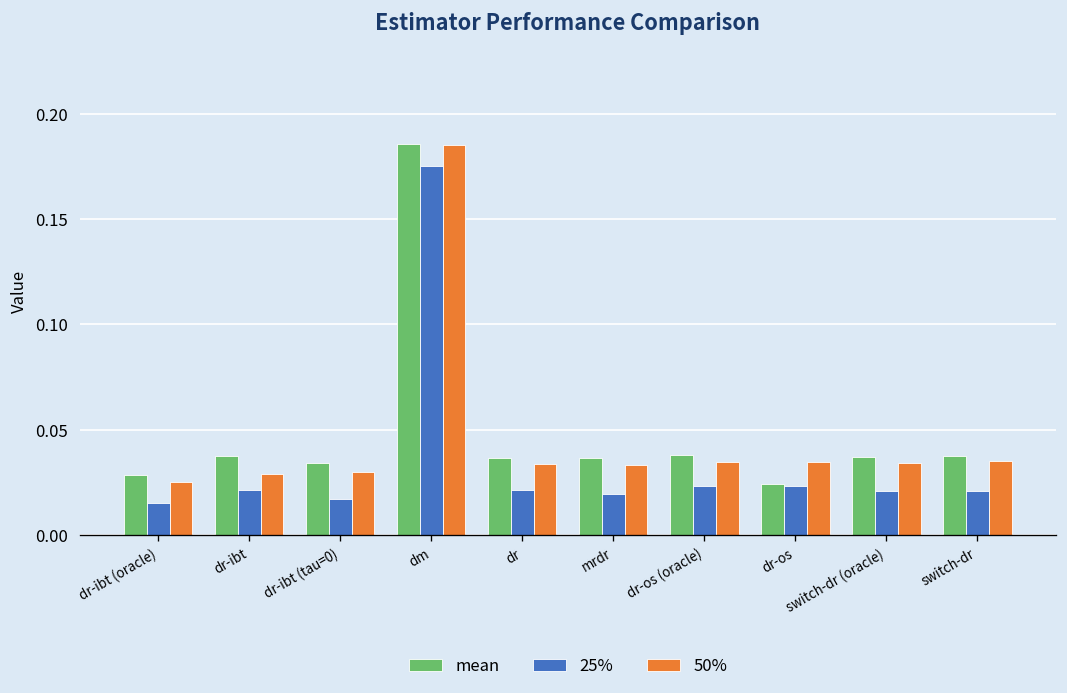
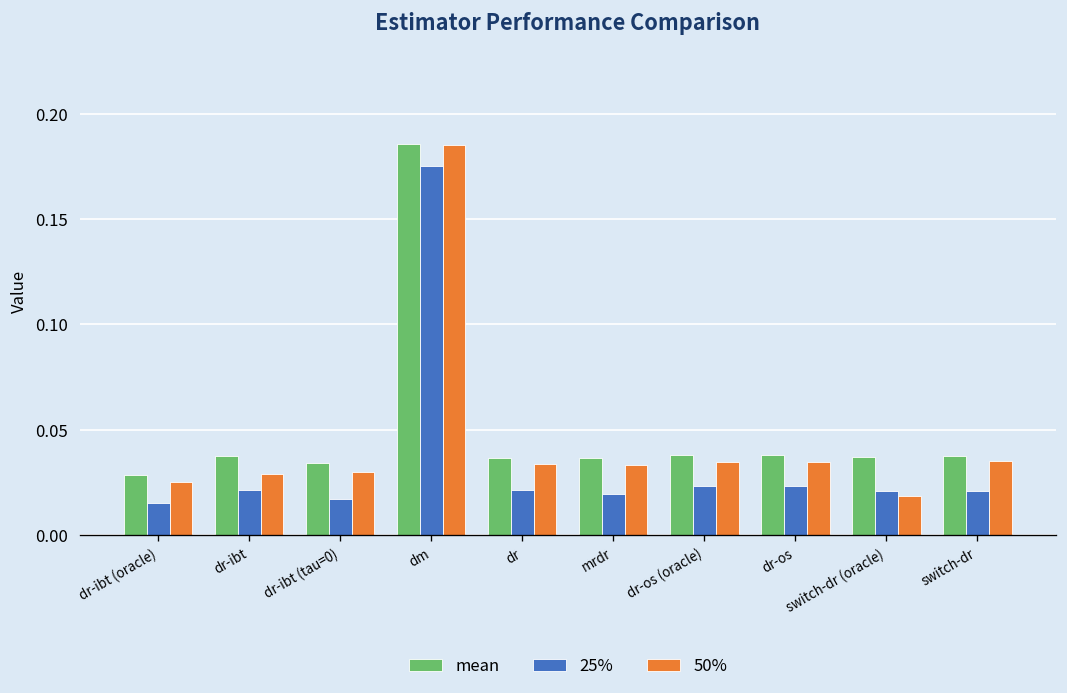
  {
    "mean": {
      "dr-ibt (oracle)": 0.029,
      "dr-ibt": 0.038,
      "dr-ibt (tau=0)": 0.034,
      "dm": 0.186,
      "dr": 0.037,
      "mrdr": 0.036,
      "dr-os (oracle)": 0.038,
-     "dr-os": 0.024,
+     "dr-os": 0.038,
      "switch-dr (oracle)": 0.037,
      "switch-dr": 0.037
    },
    "25%": {
      "dr-ibt (oracle)": 0.015,
      "dr-ibt": 0.022,
      "dr-ibt (tau=0)": 0.017,
      "dm": 0.175,
      "dr": 0.021,
      "mrdr": 0.019,
      "dr-os (oracle)": 0.023,
      "dr-os": 0.023,
      "switch-dr (oracle)": 0.021,
      "switch-dr": 0.021
    },
    "50%": {
      "dr-ibt (oracle)": 0.025,
      "dr-ibt": 0.029,
      "dr-ibt (tau=0)": 0.030,
      "dm": 0.185,
      "dr": 0.034,
      "mrdr": 0.033,
      "dr-os (oracle)": 0.035,
      "dr-os": 0.035,
-     "switch-dr (oracle)": 0.034,
+     "switch-dr (oracle)": 0.019,
      "switch-dr": 0.035
    }
  }
